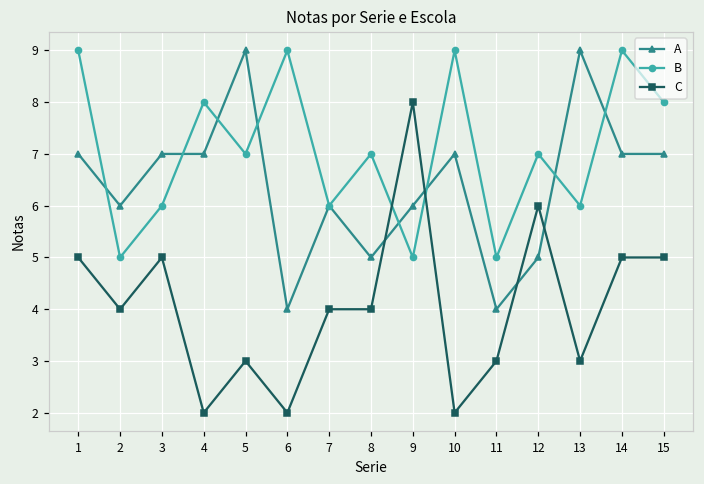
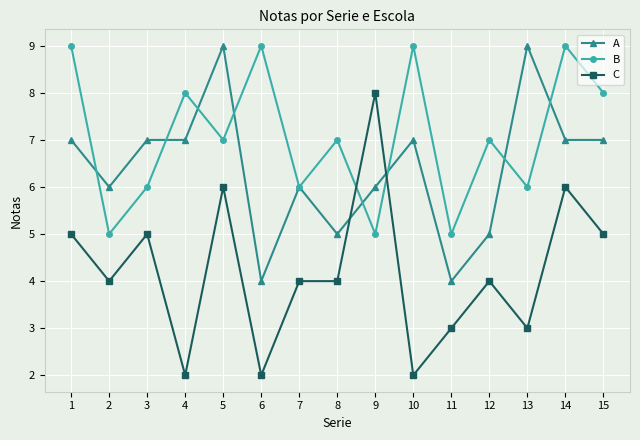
  {
    "C": {
      "1": 5,
      "2": 4,
      "3": 5,
      "4": 2,
-     "5": 3,
+     "5": 6,
      "6": 2,
      "7": 4,
      "8": 4,
      "9": 8,
      "10": 2,
      "11": 3,
-     "12": 6,
+     "12": 4,
      "13": 3,
-     "14": 5,
+     "14": 6,
      "15": 5
    }
  }
